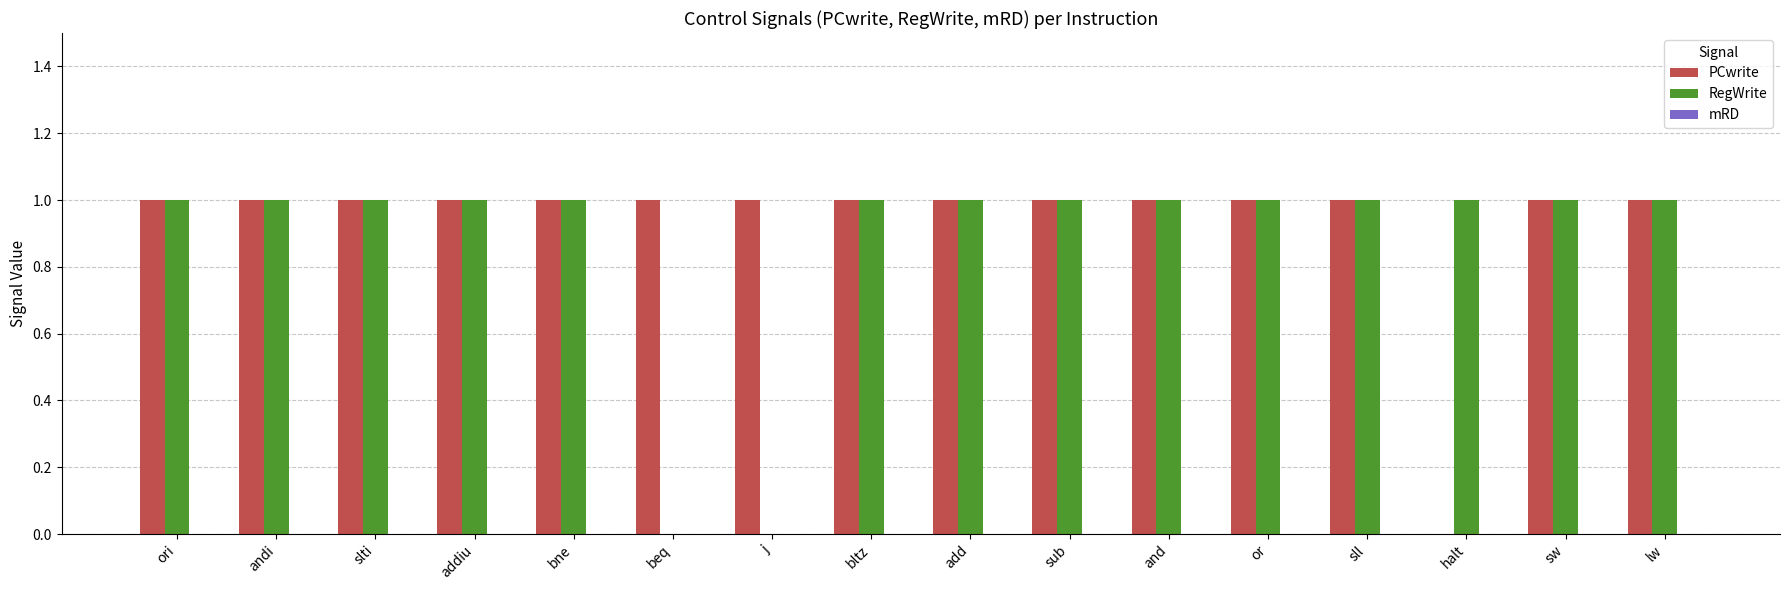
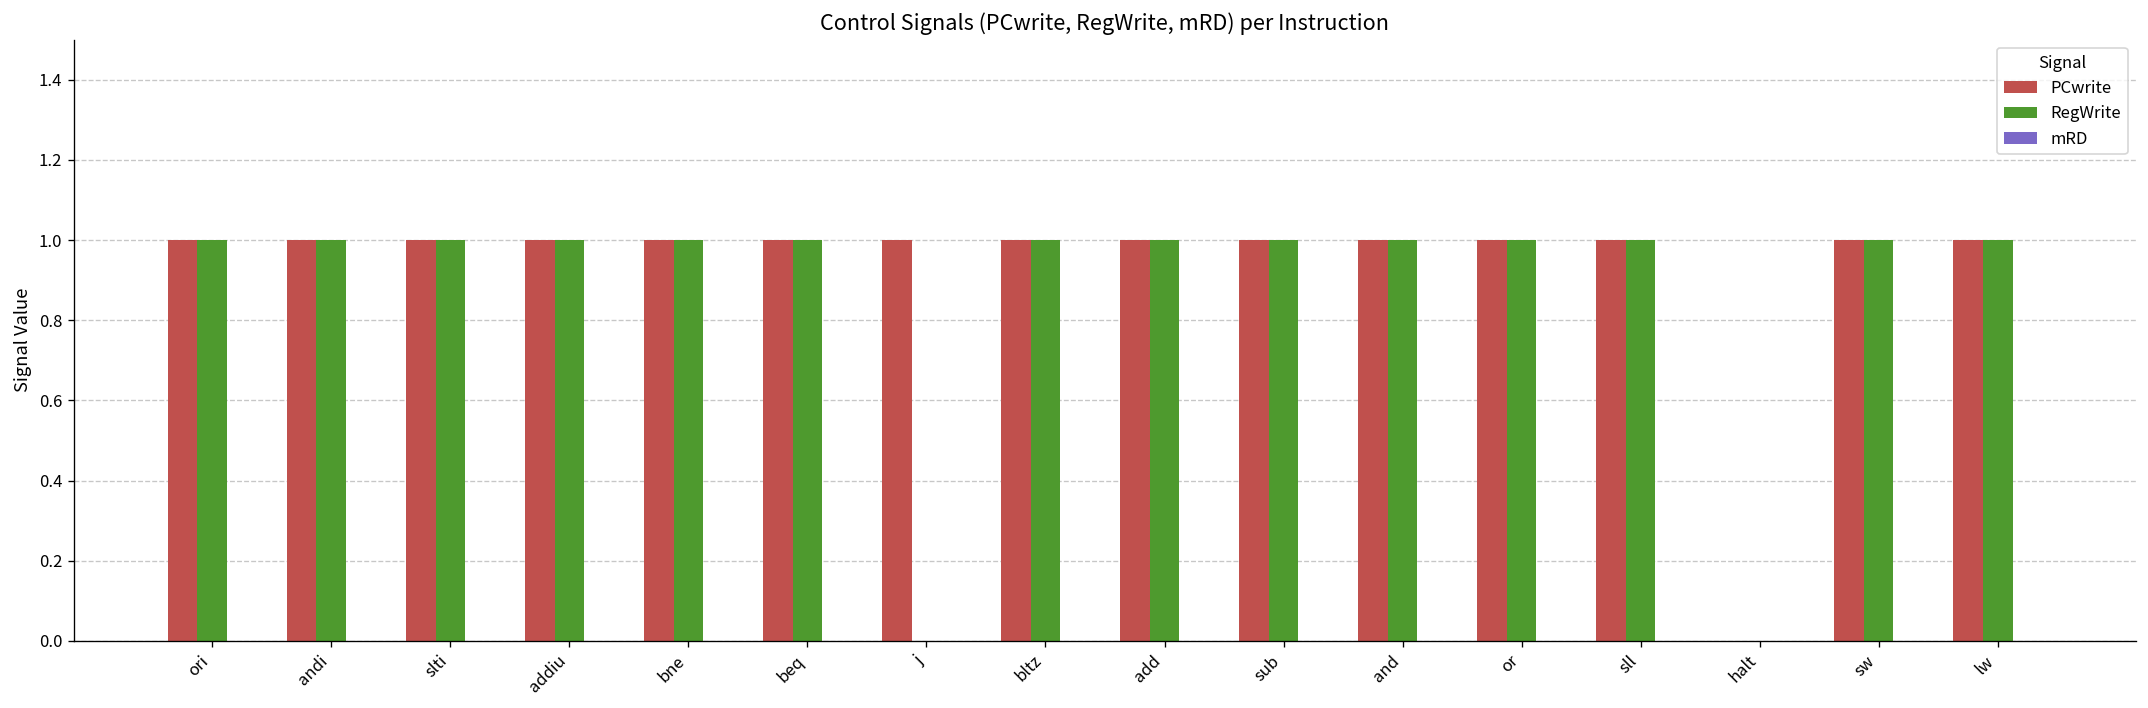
  {
    "PCwrite": {
      "ori": 1,
      "andi": 1,
      "slti": 1,
      "addiu": 1,
      "bne": 1,
      "beq": 1,
      "j": 1,
      "bltz": 1,
      "add": 1,
      "sub": 1,
      "and": 1,
      "or": 1,
      "sll": 1,
      "halt": 0,
      "sw": 1,
      "lw": 1
    },
    "RegWrite": {
      "ori": 1,
      "andi": 1,
      "slti": 1,
      "addiu": 1,
      "bne": 1,
-     "beq": 0,
+     "beq": 1,
      "j": 0,
      "bltz": 1,
      "add": 1,
      "sub": 1,
      "and": 1,
      "or": 1,
      "sll": 1,
-     "halt": 1,
+     "halt": 0,
      "sw": 1,
      "lw": 1
    },
    "mRD": {
      "ori": 0,
      "andi": 0,
      "slti": 0,
      "addiu": 0,
      "bne": 0,
      "beq": 0,
      "j": 0,
      "bltz": 0,
      "add": 0,
      "sub": 0,
      "and": 0,
      "or": 0,
      "sll": 0,
      "halt": 0,
      "sw": 0,
      "lw": 0
    }
  }
